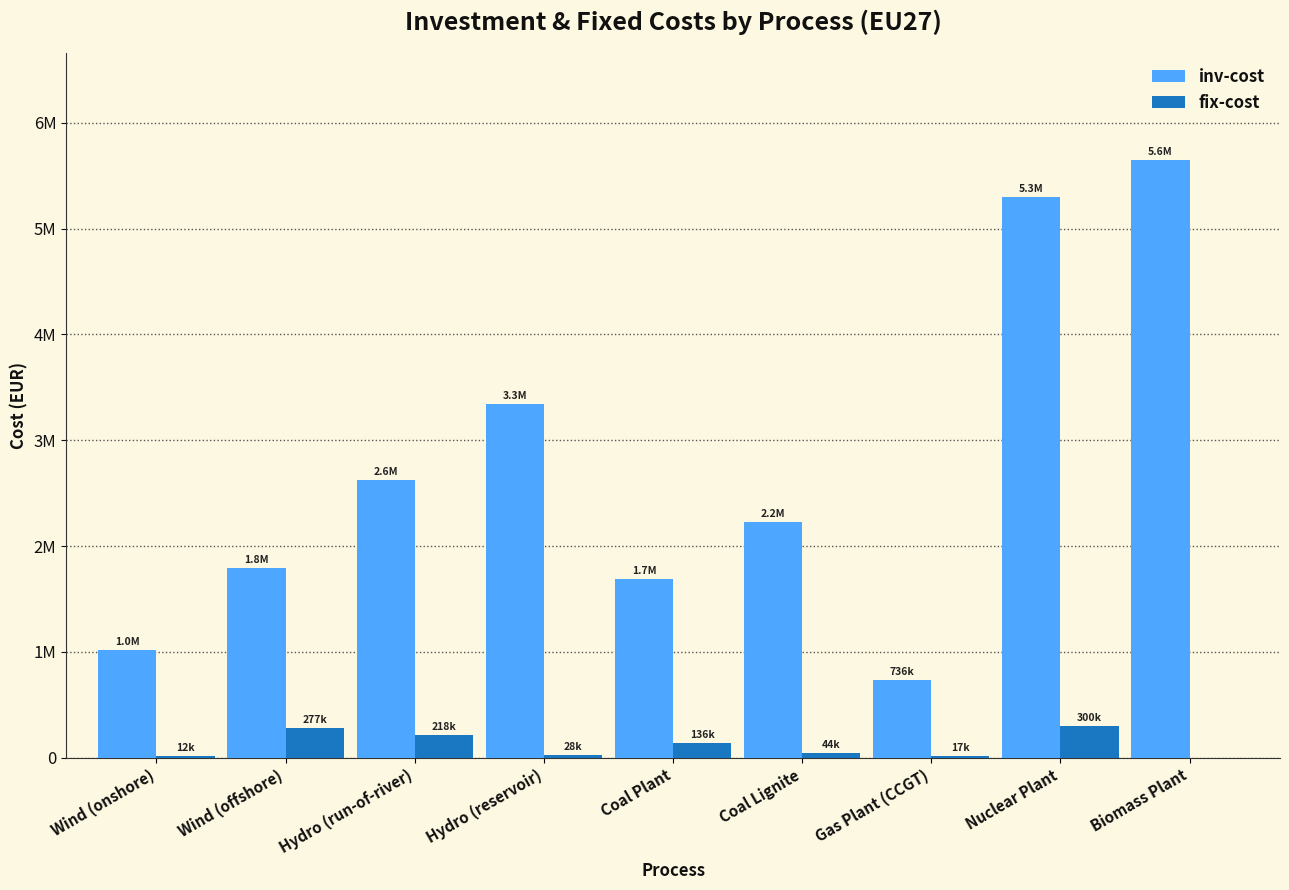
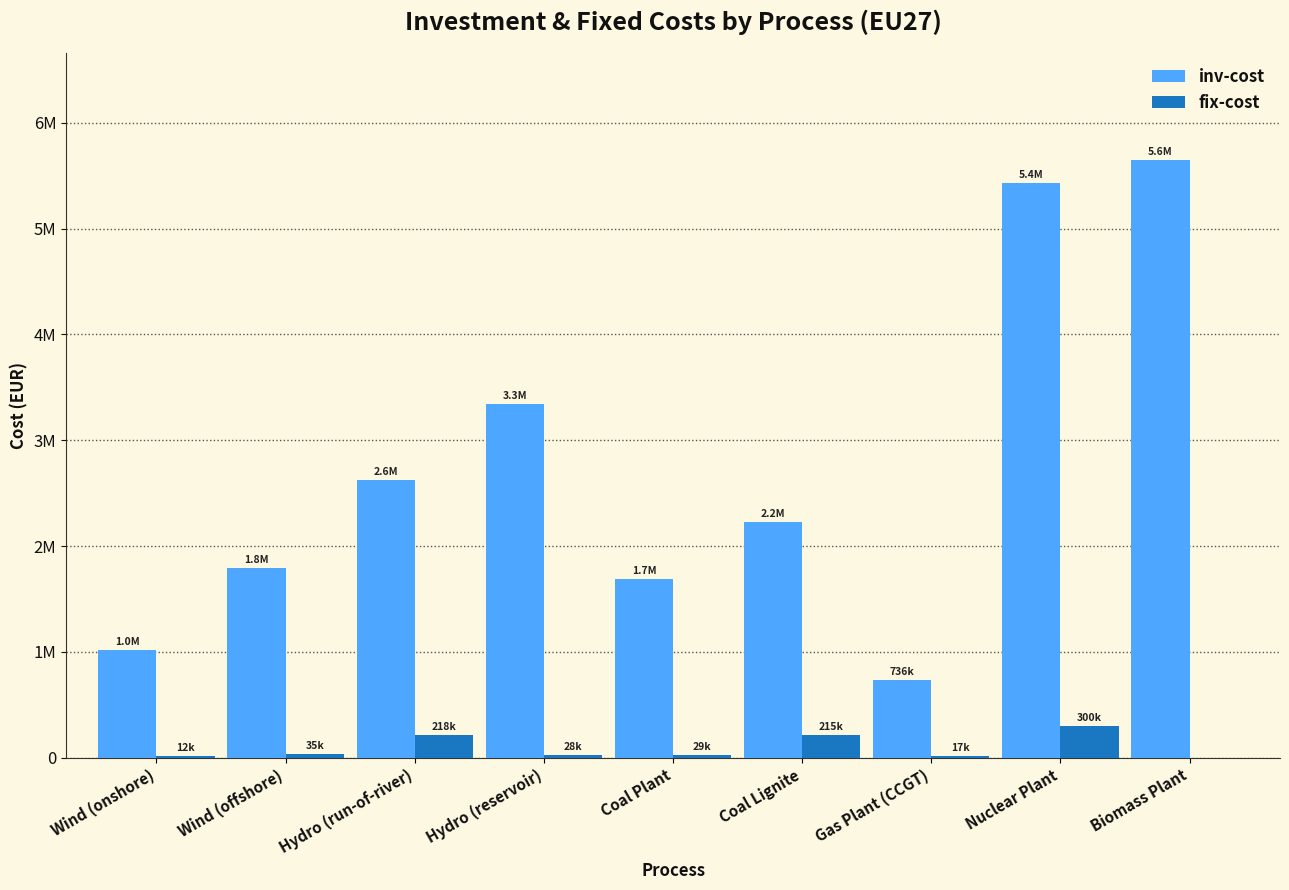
  {
    "inv-cost": {
      "Wind (onshore)": "1.0M",
      "Wind (offshore)": "1.8M",
      "Hydro (run-of-river)": "2.6M",
      "Hydro (reservoir)": "3.3M",
      "Coal Plant": "1.7M",
      "Coal Lignite": "2.2M",
      "Gas Plant (CCGT)": "736k",
-     "Nuclear Plant": "5.3M",
+     "Nuclear Plant": "5.4M",
      "Biomass Plant": "5.6M"
    },
    "fix-cost": {
      "Wind (onshore)": "12k",
-     "Wind (offshore)": "277k",
+     "Wind (offshore)": "35k",
      "Hydro (run-of-river)": "218k",
      "Hydro (reservoir)": "28k",
-     "Coal Plant": "136k",
-     "Coal Lignite": "44k",
+     "Coal Plant": "29k",
+     "Coal Lignite": "215k",
      "Gas Plant (CCGT)": "17k",
      "Nuclear Plant": "300k"
    }
  }
